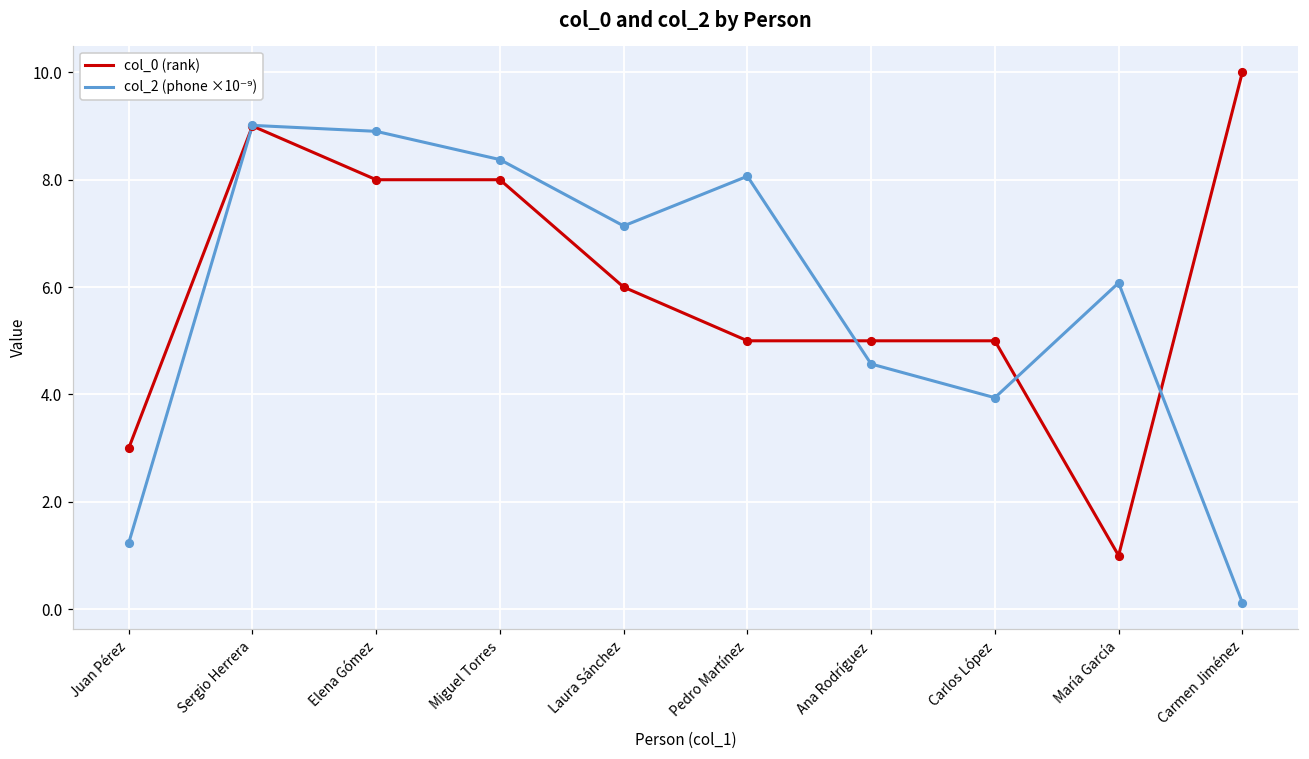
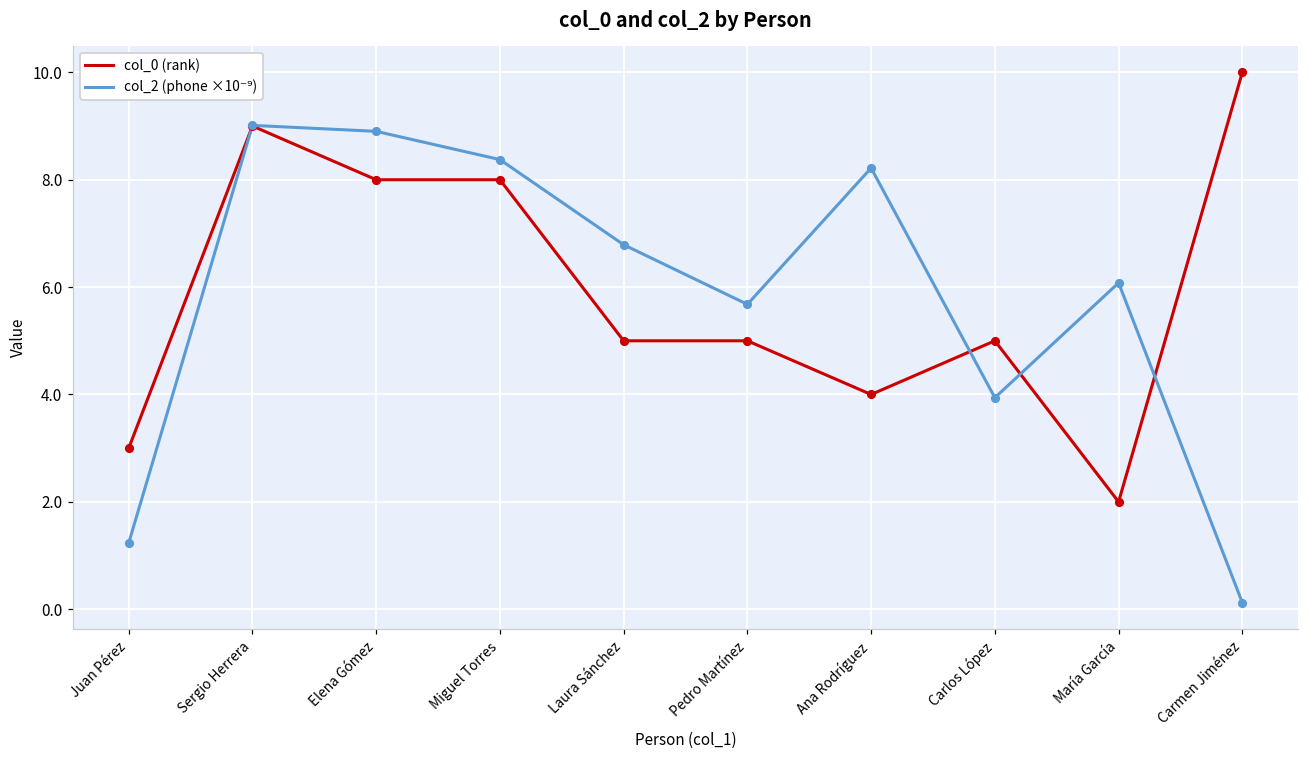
  {
    "col_0 (rank)": {
      "Juan Pérez": 3,
      "Elena Gómez": 8,
      "Miguel Torres": 8,
-     "Laura Sánchez": 6,
+     "Laura Sánchez": 5,
      "Pedro Martínez": 5,
-     "Ana Rodríguez": 5,
+     "Ana Rodríguez": 4,
      "Carlos López": 5,
-     "María García": 1,
+     "María García": 2,
      "Carmen Jiménez": 10
    },
    "col_2 (phone ×10⁻⁹)": {
      "Juan Pérez": 1.2,
      "Elena Gómez": 8.9,
      "Miguel Torres": 8.4,
-     "Laura Sánchez": 7.1,
-     "Pedro Martínez": 8.1,
-     "Ana Rodríguez": 4.6,
+     "Laura Sánchez": 6.8,
+     "Pedro Martínez": 5.7,
+     "Ana Rodríguez": 8.2,
      "Carlos López": 3.9,
      "María García": 6.1,
      "Carmen Jiménez": 0.1
    }
  }
